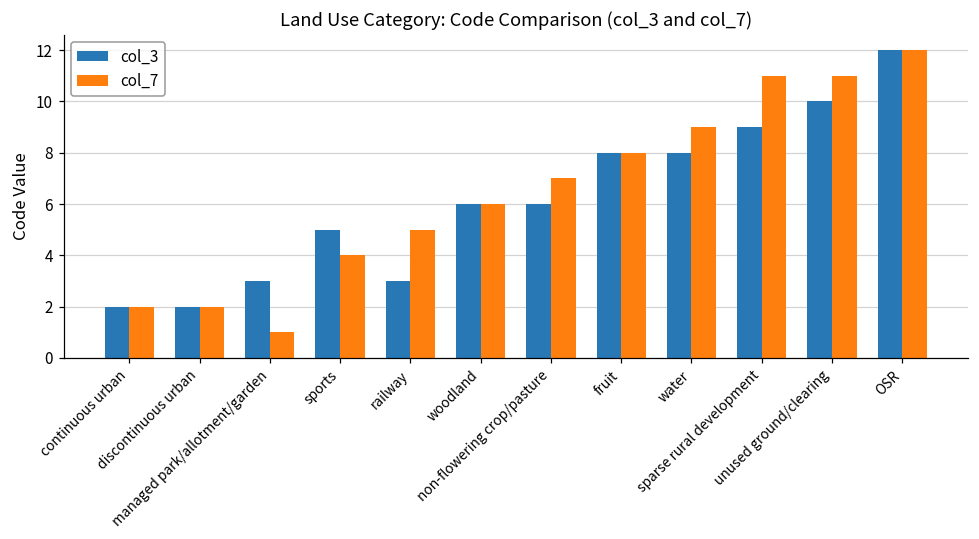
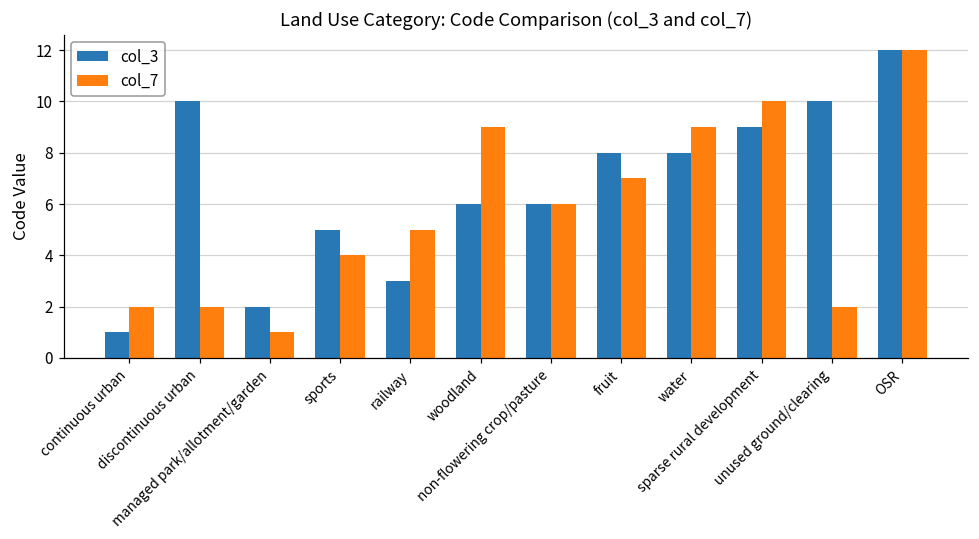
  {
    "col_3": {
-     "continuous urban": 2,
-     "discontinuous urban": 2,
-     "managed park/allotment/garden": 3,
+     "continuous urban": 1,
+     "discontinuous urban": 10,
+     "managed park/allotment/garden": 2,
      "sports": 5,
      "railway": 3,
      "woodland": 6,
      "non-flowering crop/pasture": 6,
      "fruit": 8,
      "water": 8,
      "sparse rural development": 9,
      "unused ground/clearing": 10,
      "OSR": 12
    },
    "col_7": {
      "continuous urban": 2,
      "discontinuous urban": 2,
      "managed park/allotment/garden": 1,
      "sports": 4,
      "railway": 5,
-     "woodland": 6,
-     "non-flowering crop/pasture": 7,
-     "fruit": 8,
+     "woodland": 9,
+     "non-flowering crop/pasture": 6,
+     "fruit": 7,
      "water": 9,
-     "sparse rural development": 11,
-     "unused ground/clearing": 11,
+     "sparse rural development": 10,
+     "unused ground/clearing": 2,
      "OSR": 12
    }
  }
